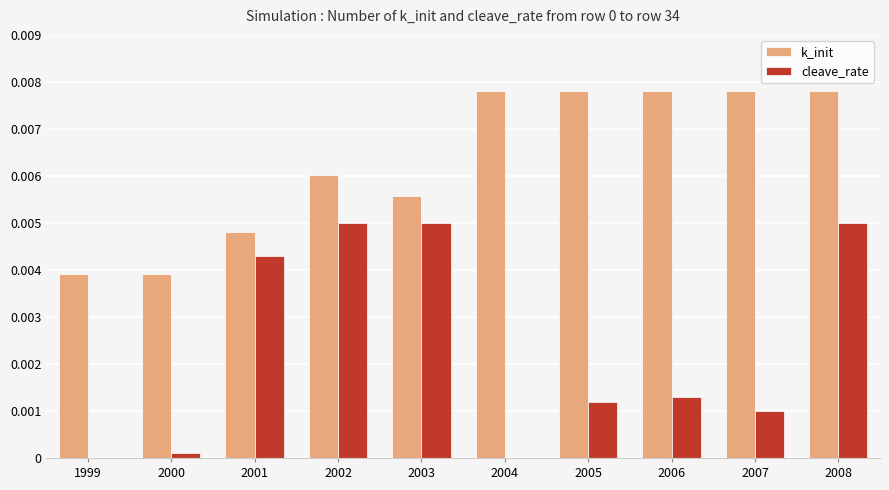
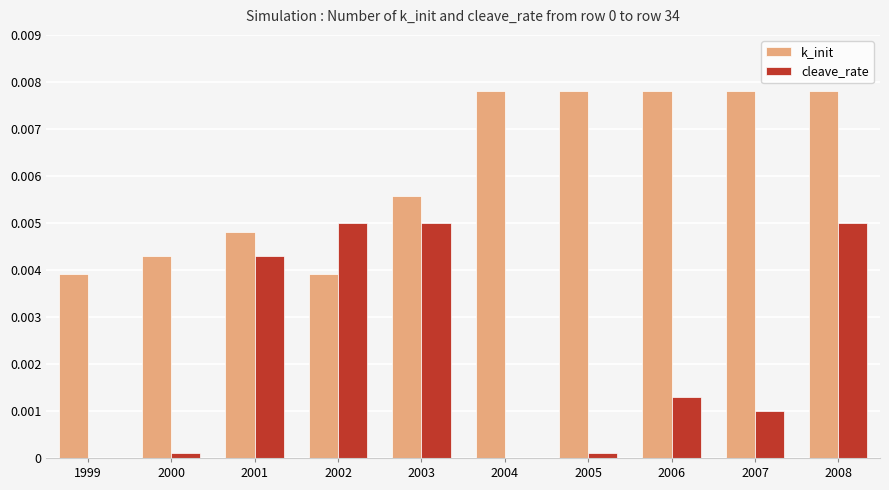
  {
    "k_init": {
      "1999": 0.0039,
-     "2000": 0.0039,
+     "2000": 0.0043,
      "2001": 0.0048,
-     "2002": 0.0060,
+     "2002": 0.0039,
      "2003": 0.0056,
      "2004": 0.0078,
      "2005": 0.0078,
      "2006": 0.0078,
      "2007": 0.0078,
      "2008": 0.0078
    },
    "cleave_rate": {
      "1999": 0.0000,
      "2000": 0.0001,
      "2001": 0.0043,
      "2002": 0.0050,
      "2003": 0.0050,
      "2004": 0.0000,
-     "2005": 0.0012,
+     "2005": 0.0001,
      "2006": 0.0013,
      "2007": 0.0010,
      "2008": 0.0050
    }
  }
